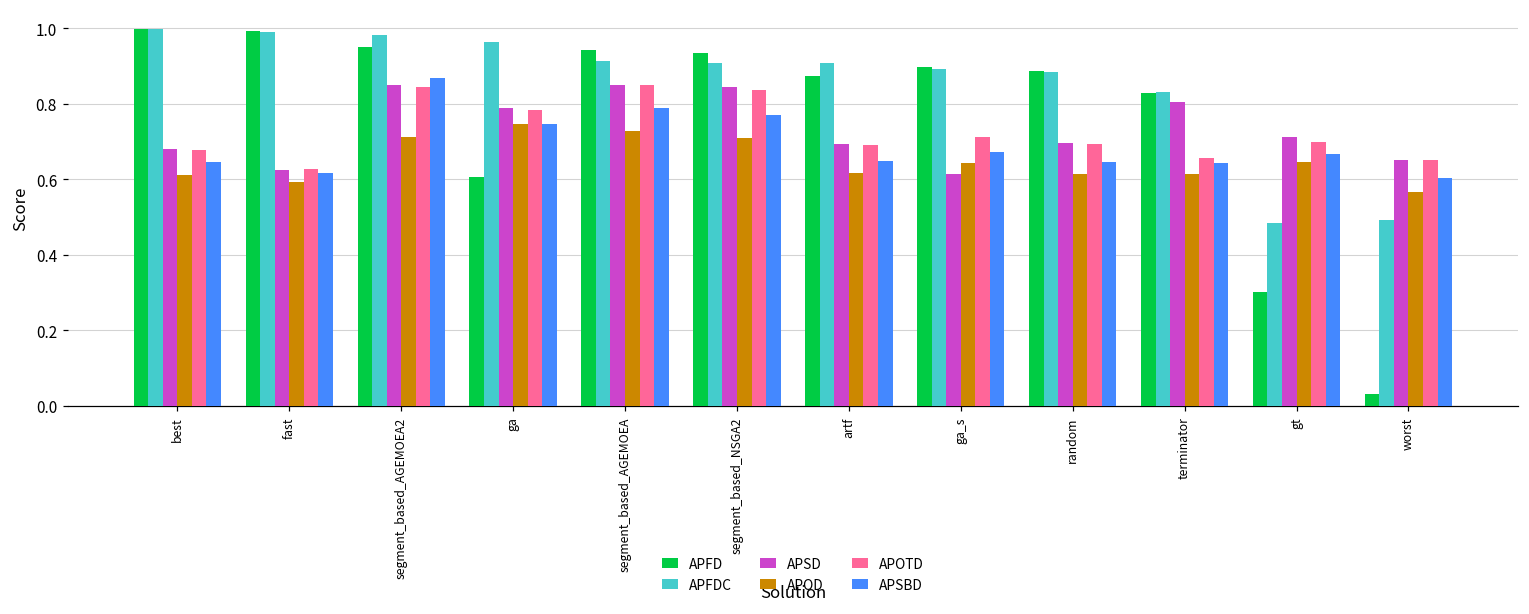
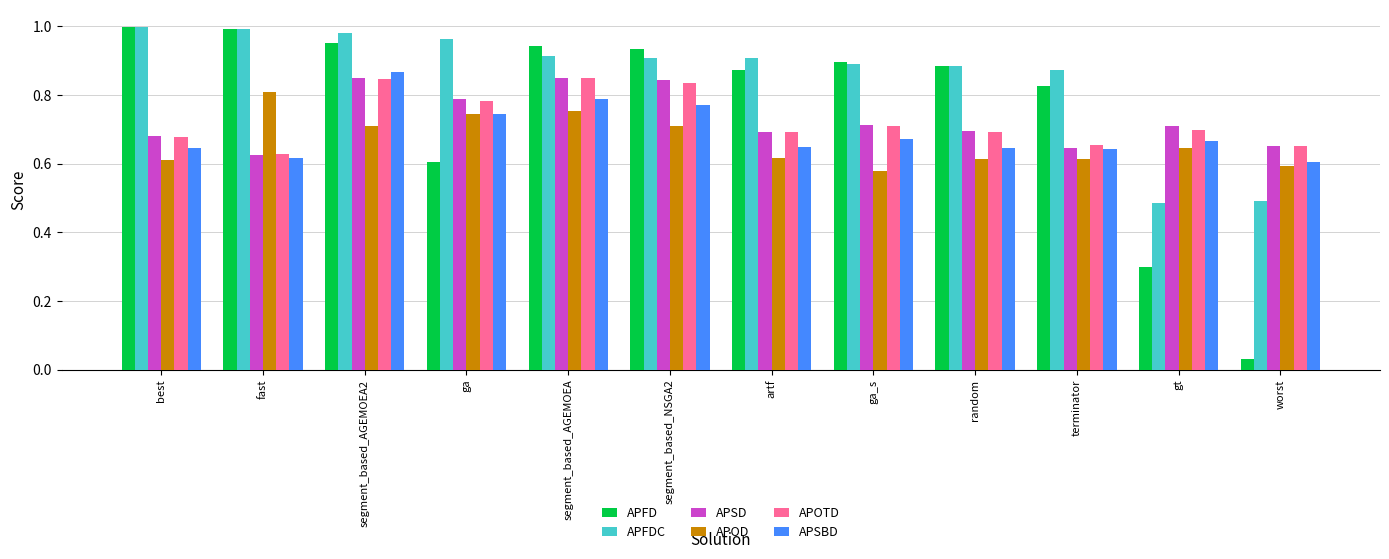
  {
    "APFD": {
      "best": 1.00,
      "fast": 0.99,
      "segment_based_AGEMOEA2": 0.95,
      "ga": 0.61,
      "segment_based_AGEMOEA": 0.94,
      "segment_based_NSGA2": 0.93,
      "artf": 0.87,
      "ga_s": 0.90,
      "random": 0.89,
      "terminator": 0.83,
      "gt": 0.30,
      "worst": 0.03
    },
    "APFDC": {
      "best": 1.00,
      "fast": 0.99,
      "segment_based_AGEMOEA2": 0.98,
      "ga": 0.96,
      "segment_based_AGEMOEA": 0.91,
      "segment_based_NSGA2": 0.91,
      "artf": 0.91,
      "ga_s": 0.89,
      "random": 0.88,
-     "terminator": 0.83,
+     "terminator": 0.87,
      "gt": 0.48,
      "worst": 0.49
    },
    "APSD": {
      "best": 0.68,
      "fast": 0.63,
      "segment_based_AGEMOEA2": 0.85,
      "ga": 0.79,
      "segment_based_AGEMOEA": 0.85,
      "segment_based_NSGA2": 0.84,
      "artf": 0.69,
-     "ga_s": 0.61,
+     "ga_s": 0.71,
      "random": 0.69,
-     "terminator": 0.80,
+     "terminator": 0.65,
      "gt": 0.71,
      "worst": 0.65
    },
    "APOD": {
      "best": 0.61,
-     "fast": 0.59,
+     "fast": 0.81,
      "segment_based_AGEMOEA2": 0.71,
      "ga": 0.74,
-     "segment_based_AGEMOEA": 0.73,
+     "segment_based_AGEMOEA": 0.75,
      "segment_based_NSGA2": 0.71,
      "artf": 0.62,
-     "ga_s": 0.64,
+     "ga_s": 0.58,
      "random": 0.61,
      "terminator": 0.61,
      "gt": 0.64,
-     "worst": 0.56
+     "worst": 0.59
    },
    "APOTD": {
      "best": 0.68,
      "fast": 0.63,
      "segment_based_AGEMOEA2": 0.85,
      "ga": 0.78,
      "segment_based_AGEMOEA": 0.85,
      "segment_based_NSGA2": 0.84,
      "artf": 0.69,
      "ga_s": 0.71,
      "random": 0.69,
      "terminator": 0.66,
      "gt": 0.70,
      "worst": 0.65
    },
    "APSBD": {
      "best": 0.64,
      "fast": 0.62,
      "segment_based_AGEMOEA2": 0.87,
      "ga": 0.75,
      "segment_based_AGEMOEA": 0.79,
      "segment_based_NSGA2": 0.77,
      "artf": 0.65,
      "ga_s": 0.67,
      "random": 0.65,
      "terminator": 0.64,
      "gt": 0.67,
      "worst": 0.60
    }
  }
